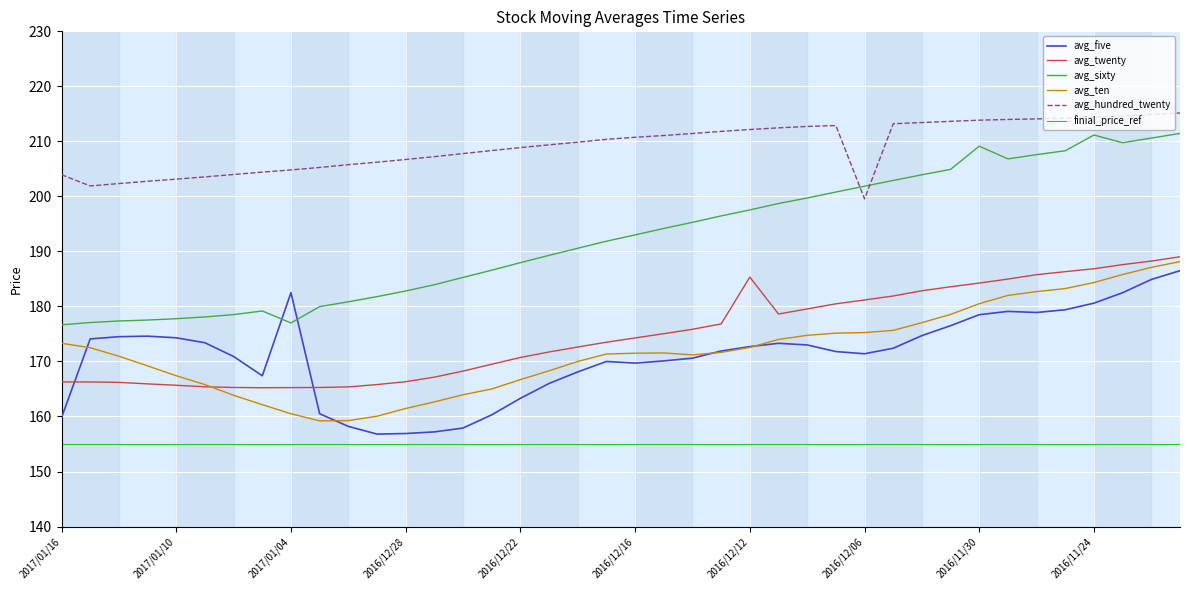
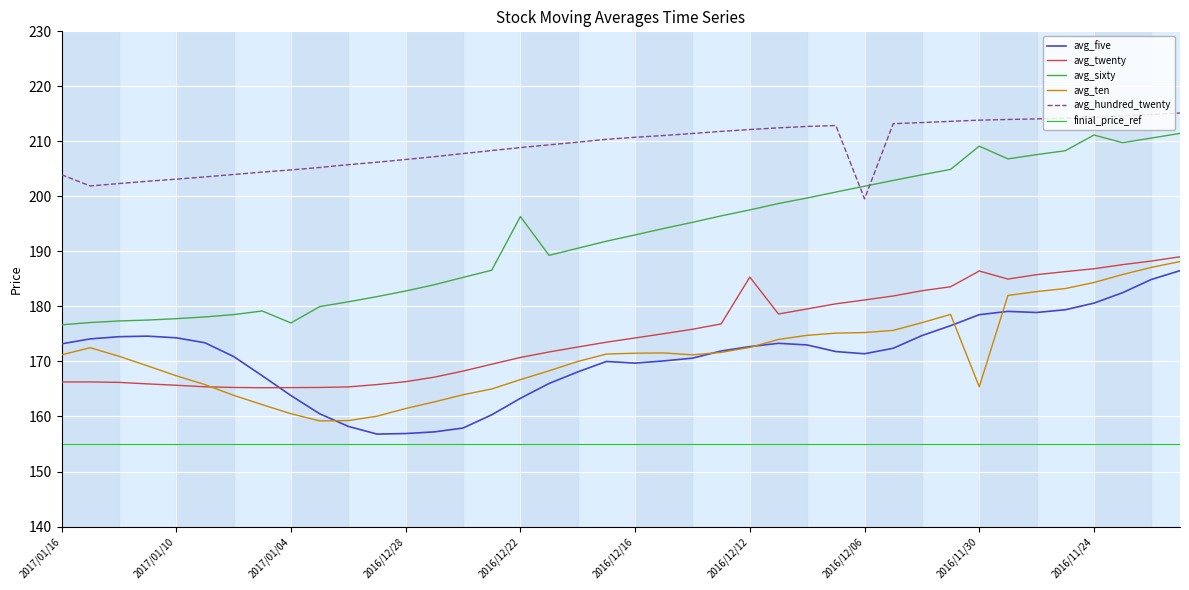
  {
    "avg_five": {
-     "2017/01/16": 160,
+     "2017/01/16": 173,
      "2017/01/10": 174,
-     "2017/01/04": 183,
+     "2017/01/04": 164,
      "2016/12/28": 157,
      "2016/12/22": 163,
      "2016/12/16": 170,
      "2016/12/06": 171,
      "2016/11/30": 179,
      "2016/11/24": 181
    },
    "avg_twenty": {
      "2017/01/16": 166,
      "2017/01/10": 166,
      "2017/01/04": 165,
      "2016/12/28": 166,
      "2016/12/22": 171,
      "2016/12/16": 174,
      "2016/12/12": 185,
      "2016/12/06": 181,
-     "2016/11/30": 184,
+     "2016/11/30": 186,
      "2016/11/24": 187
    },
    "avg_sixty": {
      "2017/01/16": 177,
      "2017/01/10": 178,
      "2017/01/04": 177,
      "2016/12/28": 183,
-     "2016/12/22": 188,
+     "2016/12/22": 196,
      "2016/12/16": 193,
      "2016/12/12": 198,
      "2016/12/06": 202,
      "2016/11/30": 209,
      "2016/11/24": 211
    },
    "avg_ten": {
-     "2017/01/16": 173,
+     "2017/01/16": 171,
      "2017/01/10": 167,
      "2017/01/04": 161,
      "2016/12/28": 161,
      "2016/12/22": 167,
      "2016/12/16": 172,
      "2016/12/06": 175,
-     "2016/11/30": 181,
+     "2016/11/30": 165,
      "2016/11/24": 184
    },
    "avg_hundred_twenty": {
      "2017/01/16": 204,
      "2017/01/10": 203,
      "2017/01/04": 205,
      "2016/12/28": 207,
      "2016/12/22": 209,
      "2016/12/16": 211,
      "2016/12/12": 212,
      "2016/12/06": 200,
      "2016/11/30": 214
    }
  }
